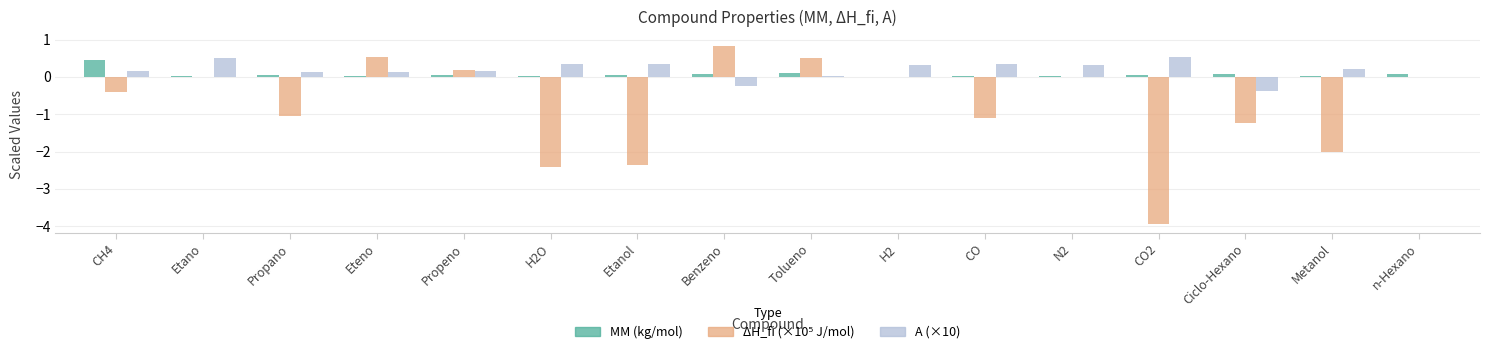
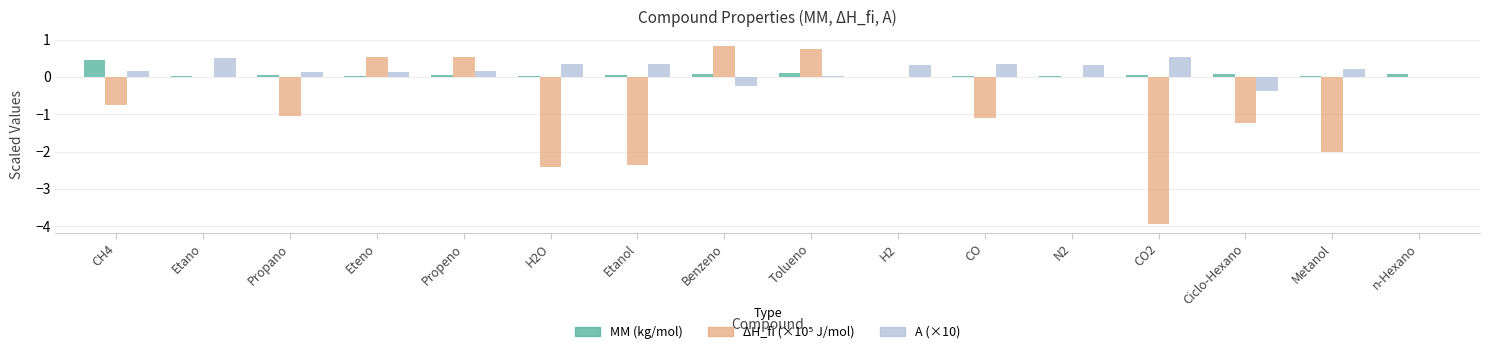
  {
    "MM (kg/mol)": {
      "CH4": 0.4,
      "Benzeno": 0.1,
      "Tolueno": 0.1,
      "Ciclo-Hexano": 0.1,
      "n-Hexano": 0.1
    },
    "ΔH_fi (×10⁵ J/mol)": {
-     "CH4": -0.4,
+     "CH4": -0.7,
      "Etano": 0.0,
      "Propano": -1.0,
      "Eteno": 0.5,
-     "Propeno": 0.2,
+     "Propeno": 0.5,
      "H2O": -2.4,
      "Etanol": -2.4,
      "Benzeno": 0.8,
-     "Tolueno": 0.5,
+     "Tolueno": 0.8,
      "H2": 0.0,
      "CO": -1.1,
      "N2": 0.0,
      "CO2": -3.9,
      "Ciclo-Hexano": -1.2,
      "Metanol": -2.0,
      "n-Hexano": 0.0
    },
    "A (×10)": {
      "CH4": 0.2,
      "Etano": 0.5,
      "Propano": 0.1,
      "Eteno": 0.1,
      "Propeno": 0.2,
      "H2O": 0.3,
      "Etanol": 0.4,
      "Benzeno": -0.2,
      "H2": 0.3,
      "CO": 0.3,
      "N2": 0.3,
      "CO2": 0.5,
      "Ciclo-Hexano": -0.4,
      "Metanol": 0.2,
      "n-Hexano": 0.0
    }
  }
